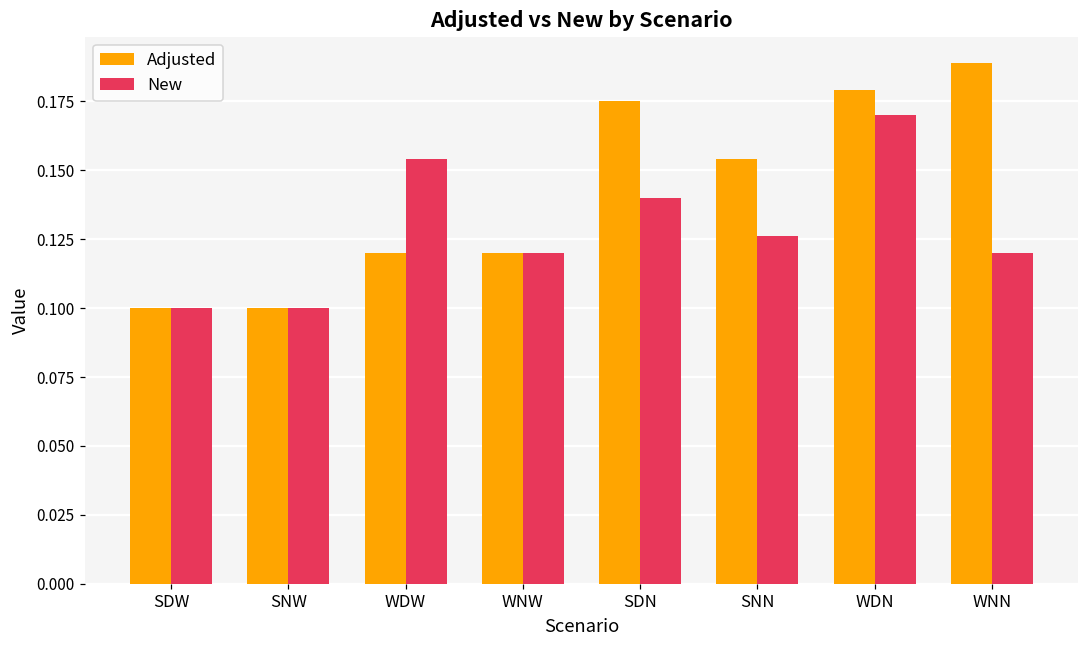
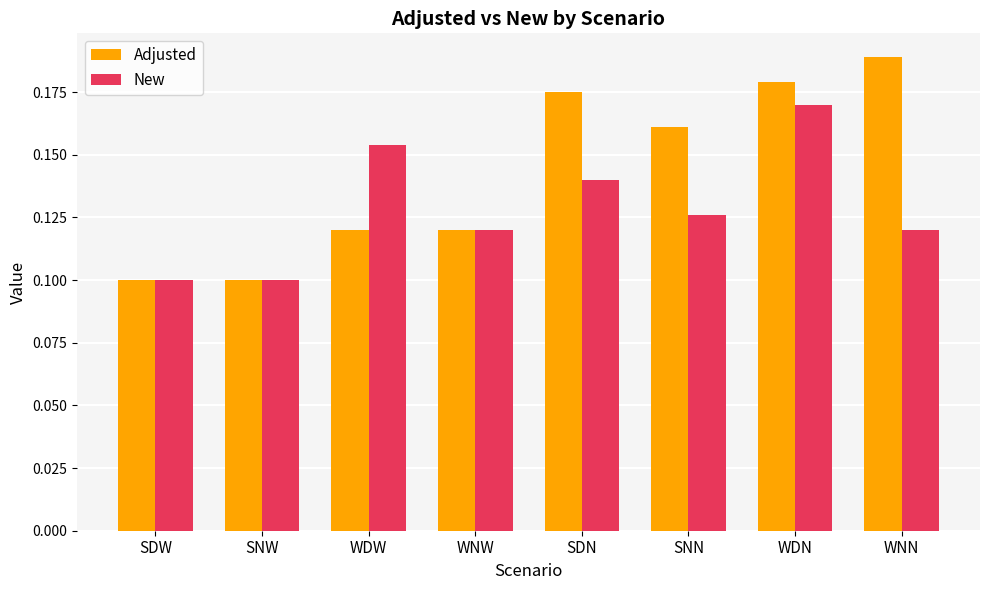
  {
    "Adjusted": {
      "SDW": 0.100,
      "SNW": 0.100,
      "WDW": 0.120,
      "WNW": 0.120,
      "SDN": 0.175,
-     "SNN": 0.154,
+     "SNN": 0.161,
      "WDN": 0.179,
      "WNN": 0.189
    },
    "New": {
      "SDW": 0.100,
      "SNW": 0.100,
      "WDW": 0.154,
      "WNW": 0.120,
      "SDN": 0.140,
      "SNN": 0.126,
      "WDN": 0.170,
      "WNN": 0.120
    }
  }
